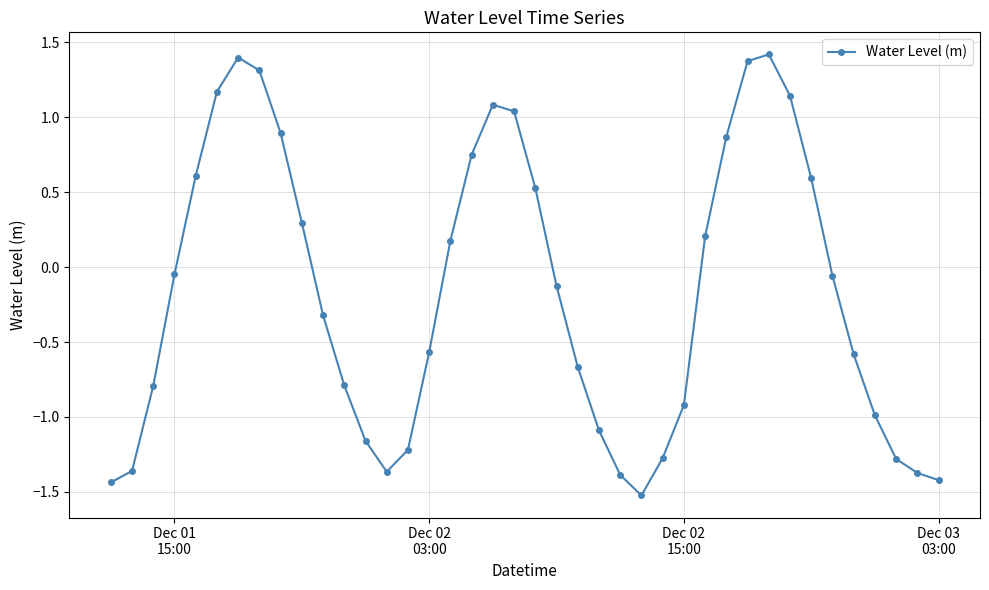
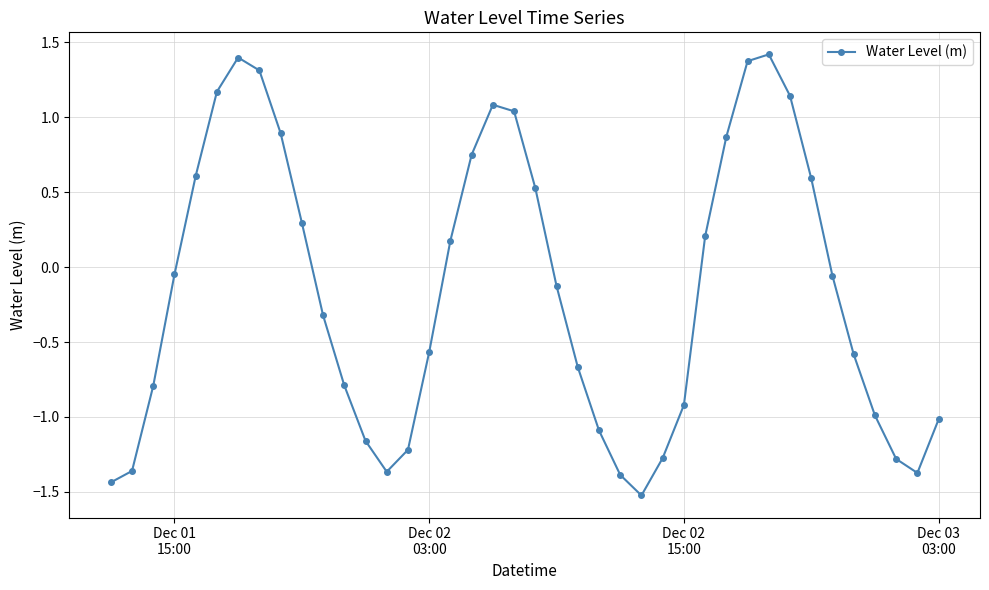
  {
    "Dec 01 15:00": -0.05,
    "Dec 02 03:00": -0.57,
    "Dec 02 15:00": -0.92,
-   "Dec 03 03:00": -1.42
+   "Dec 03 03:00": -1.02
  }
